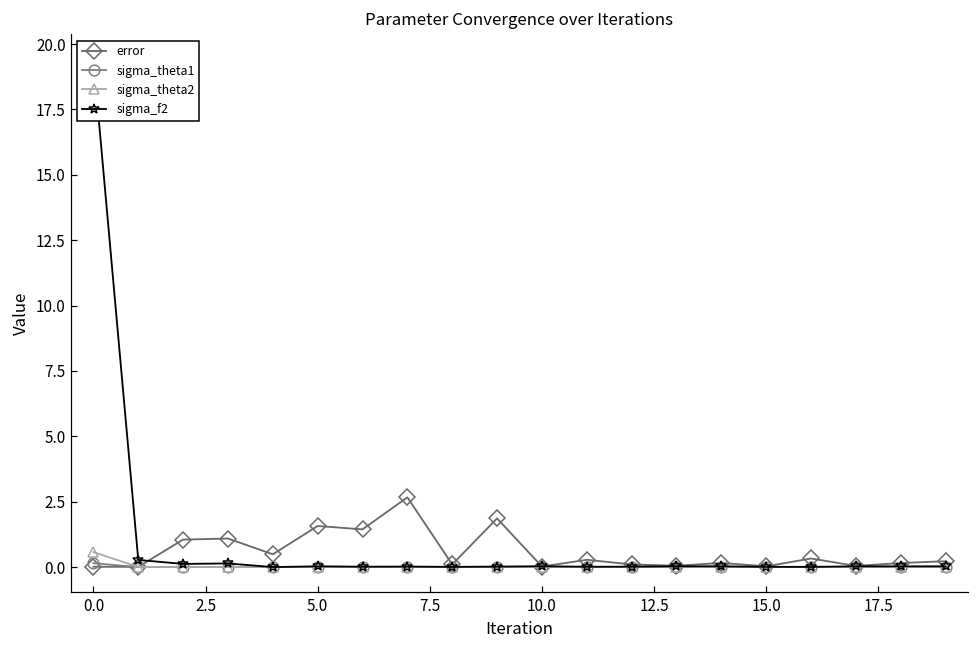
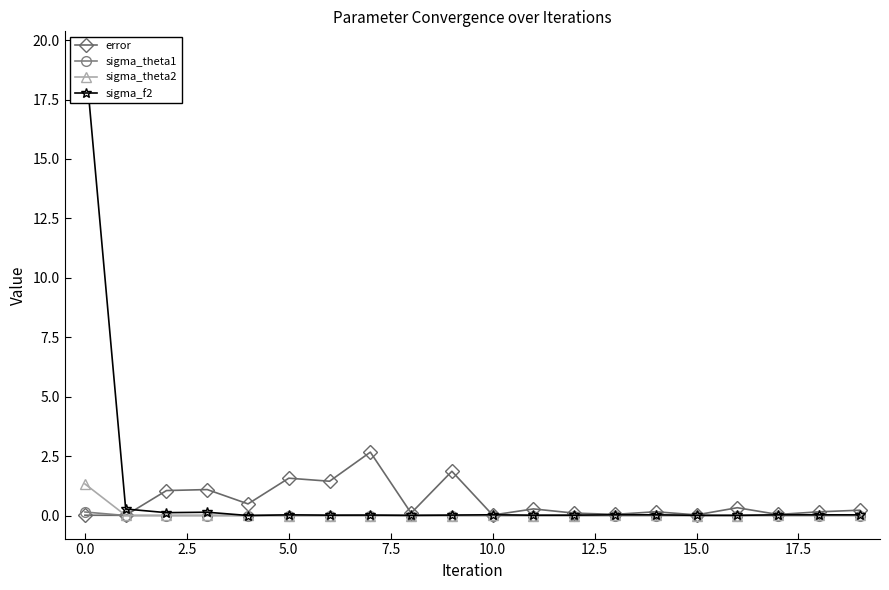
  {
    "sigma_theta2": {
-     "0.0": 0.6
+     "0.0": 1.3
    }
  }
